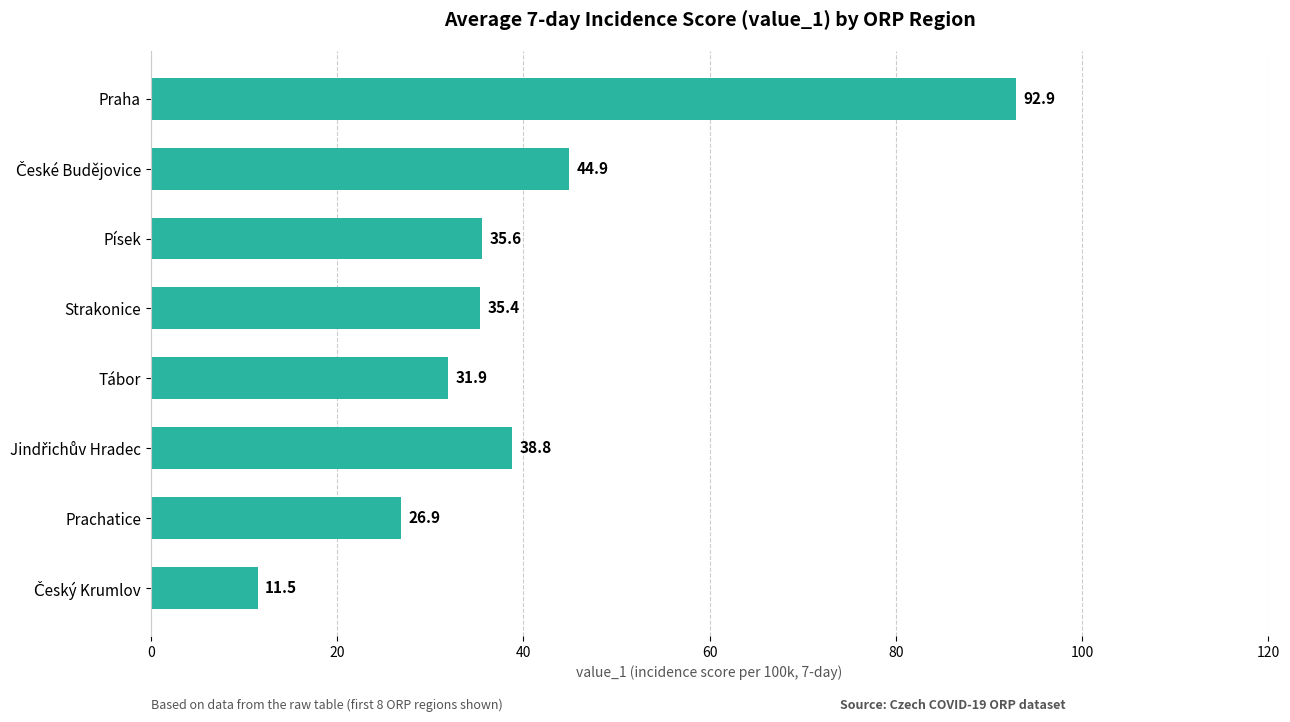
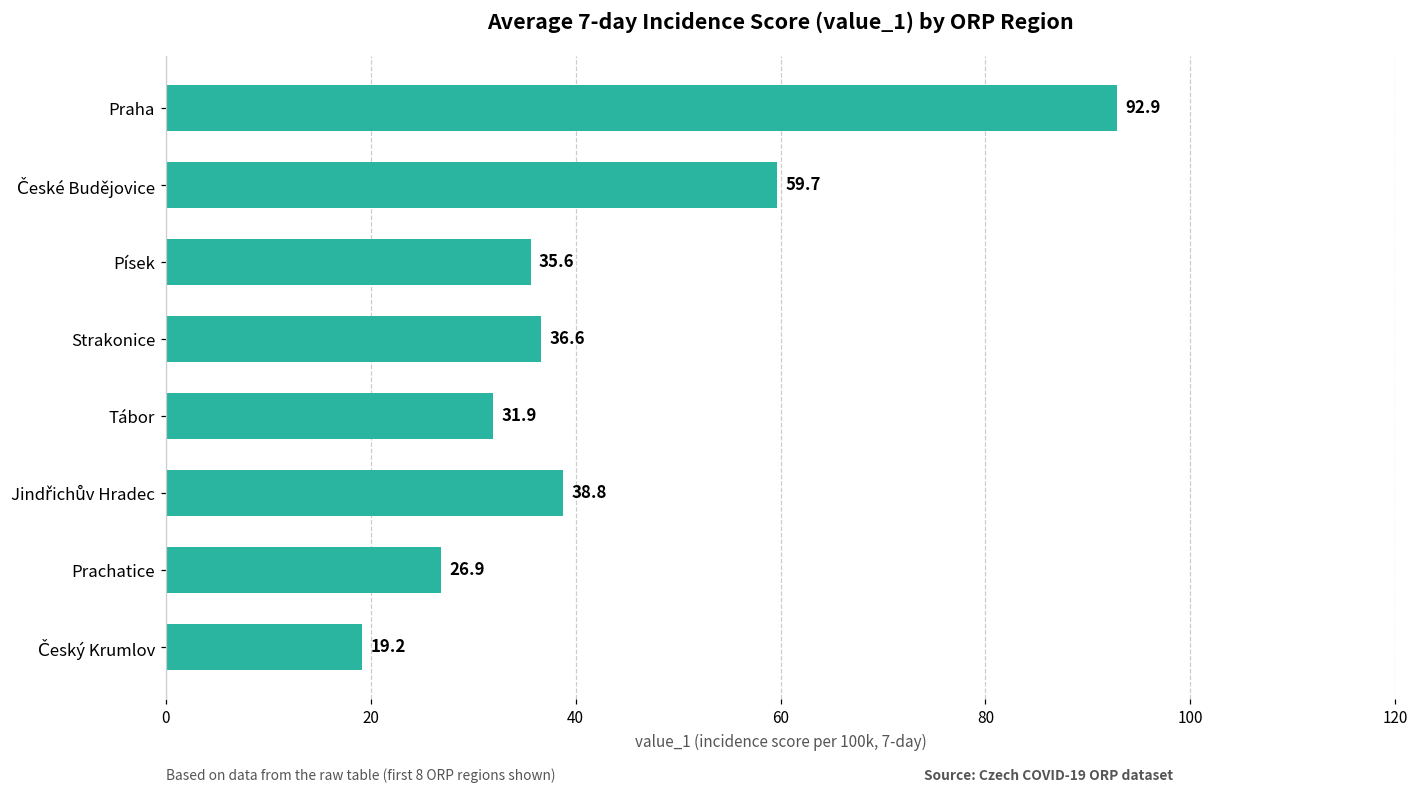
  {
    "Praha": 92.9,
-   "České Budějovice": 44.9,
+   "České Budějovice": 59.7,
    "Písek": 35.6,
-   "Strakonice": 35.4,
+   "Strakonice": 36.6,
    "Tábor": 31.9,
    "Jindřichův Hradec": 38.8,
    "Prachatice": 26.9,
-   "Český Krumlov": 11.5
+   "Český Krumlov": 19.2
  }
